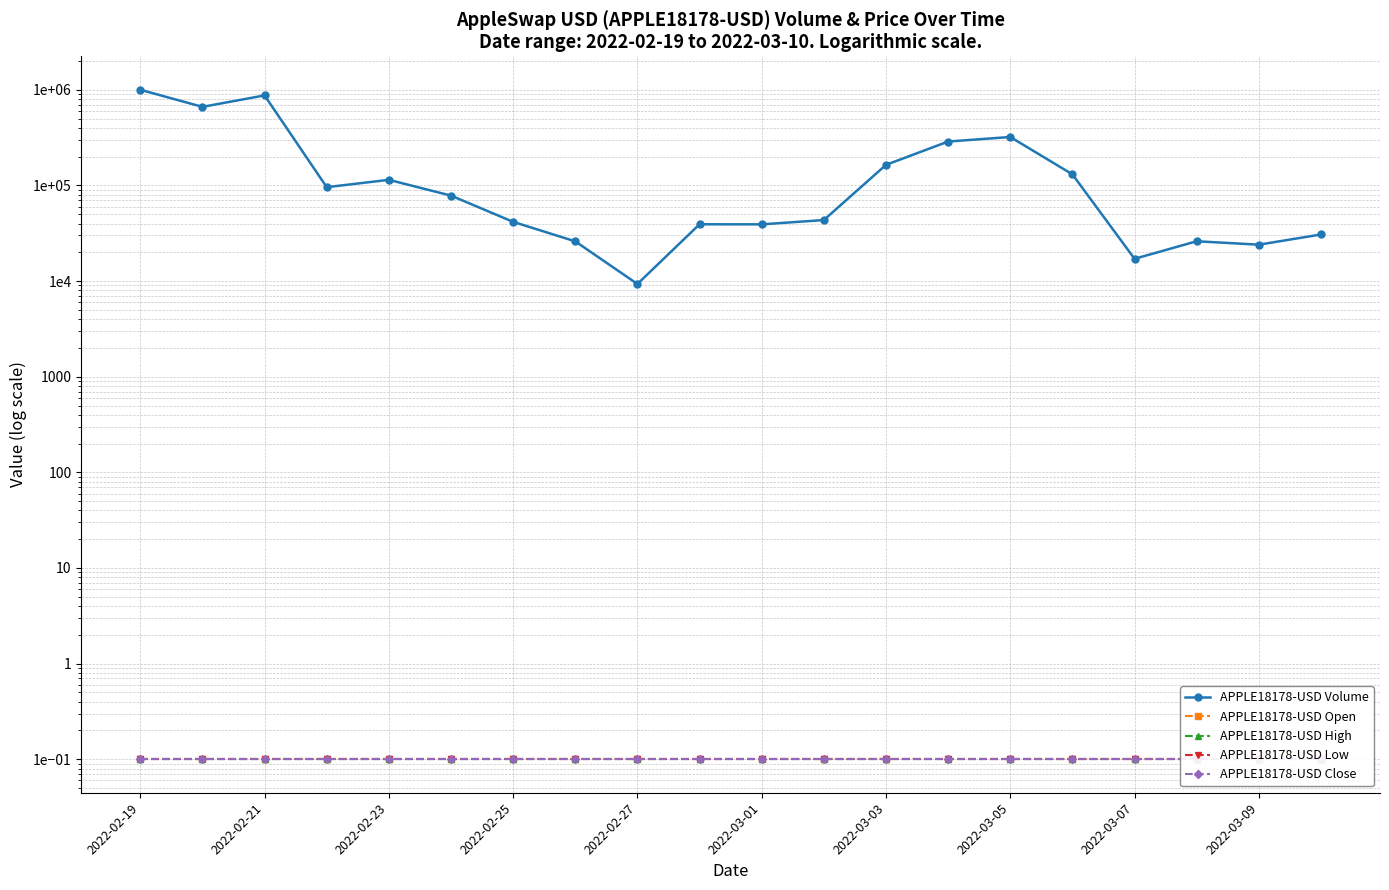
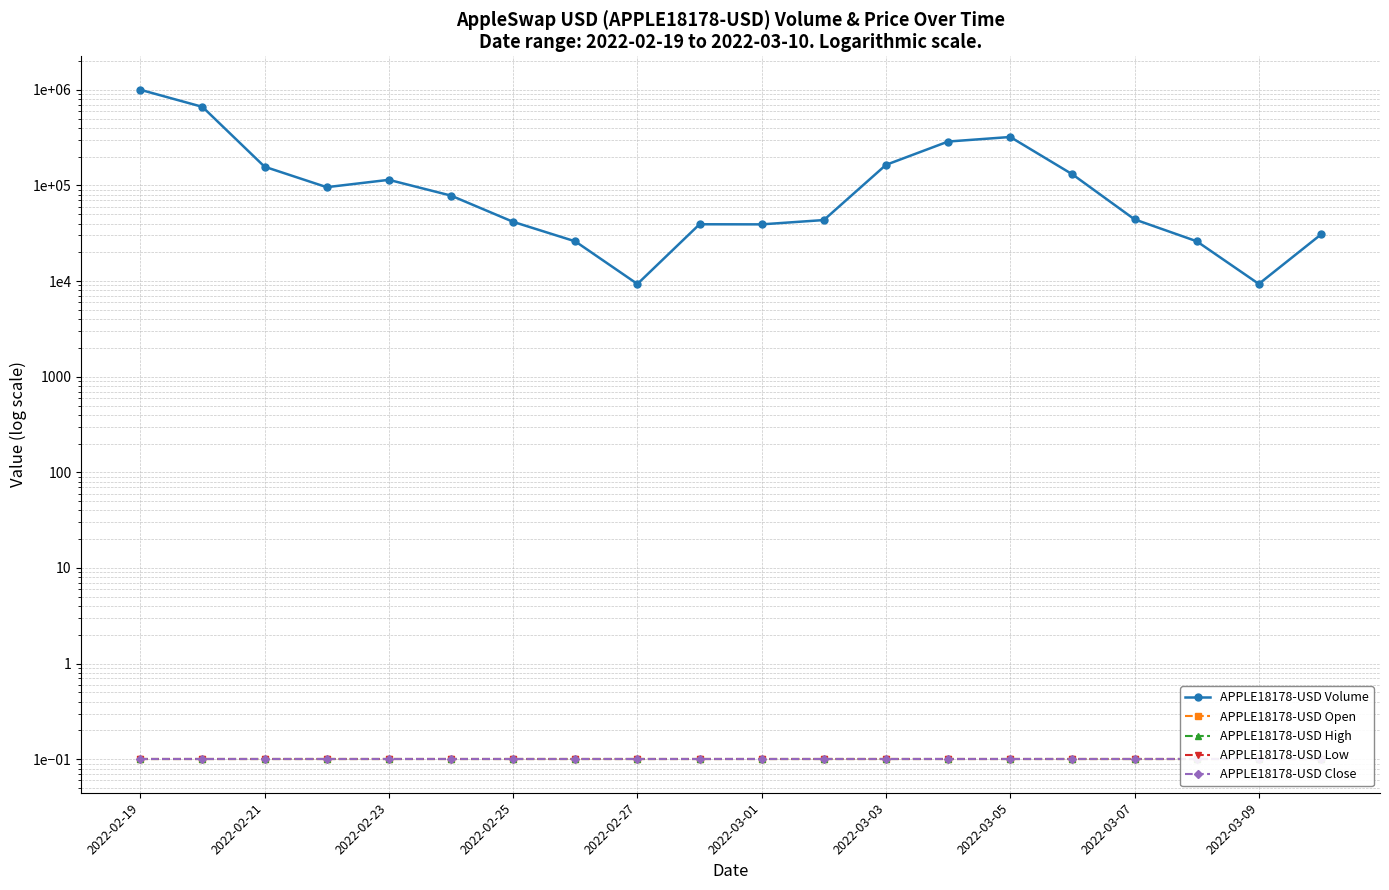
  {
    "APPLE18178-USD Volume": {
      "2022-02-19": 1000000,
-     "2022-02-21": 900000,
+     "2022-02-21": 160000,
      "2022-02-23": 110000,
      "2022-02-25": 40000,
      "2022-02-27": 9000,
      "2022-03-01": 39000,
      "2022-03-03": 160000,
      "2022-03-05": 320000,
-     "2022-03-07": 17000,
-     "2022-03-09": 24000
+     "2022-03-07": 40000,
+     "2022-03-09": 9000
    },
    "APPLE18178-USD Close": {
      "2022-02-19": 0.10,
      "2022-02-21": 0.10,
      "2022-02-23": 0.10,
      "2022-02-25": 0.10,
      "2022-02-27": 0.10,
      "2022-03-01": 0.10,
      "2022-03-03": 0.10,
      "2022-03-05": 0.10,
      "2022-03-07": 0.10
    }
  }
